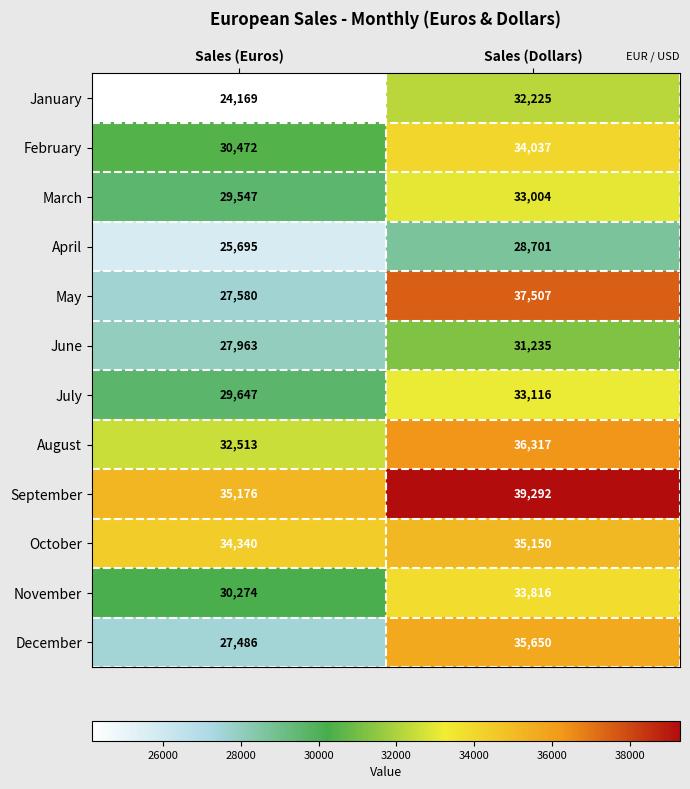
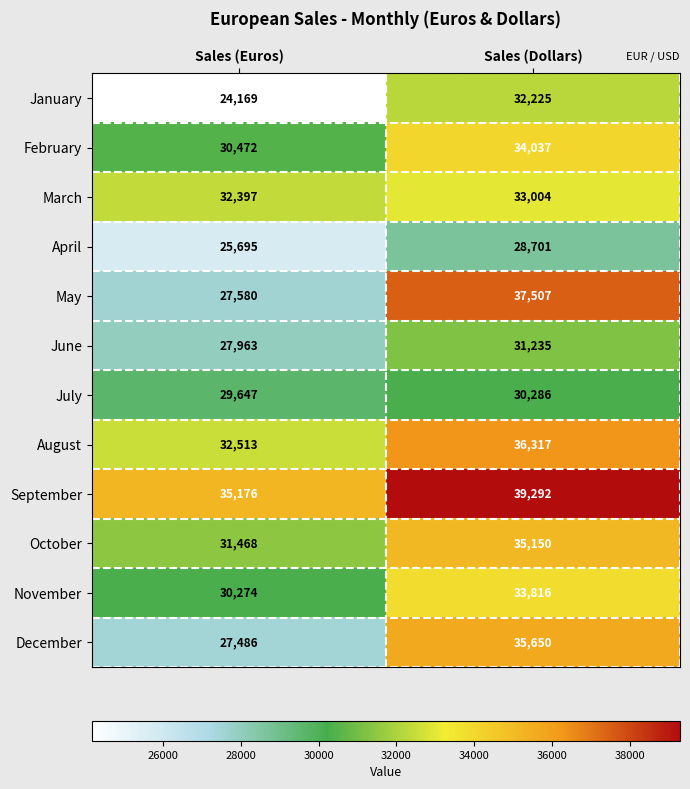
  {
    "January": {
      "Sales (Euros)": "24,169",
      "Sales (Dollars)": "32,225"
    },
    "February": {
      "Sales (Euros)": "30,472",
      "Sales (Dollars)": "34,037"
    },
    "March": {
-     "Sales (Euros)": "29,547",
+     "Sales (Euros)": "32,397",
      "Sales (Dollars)": "33,004"
    },
    "April": {
      "Sales (Euros)": "25,695",
      "Sales (Dollars)": "28,701"
    },
    "May": {
      "Sales (Euros)": "27,580",
      "Sales (Dollars)": "37,507"
    },
    "June": {
      "Sales (Euros)": "27,963",
      "Sales (Dollars)": "31,235"
    },
    "July": {
      "Sales (Euros)": "29,647",
-     "Sales (Dollars)": "33,116"
+     "Sales (Dollars)": "30,286"
    },
    "August": {
      "Sales (Euros)": "32,513",
      "Sales (Dollars)": "36,317"
    },
    "September": {
      "Sales (Euros)": "35,176",
      "Sales (Dollars)": "39,292"
    },
    "October": {
-     "Sales (Euros)": "34,340",
+     "Sales (Euros)": "31,468",
      "Sales (Dollars)": "35,150"
    },
    "November": {
      "Sales (Euros)": "30,274",
      "Sales (Dollars)": "33,816"
    },
    "December": {
      "Sales (Euros)": "27,486",
      "Sales (Dollars)": "35,650"
    }
  }
